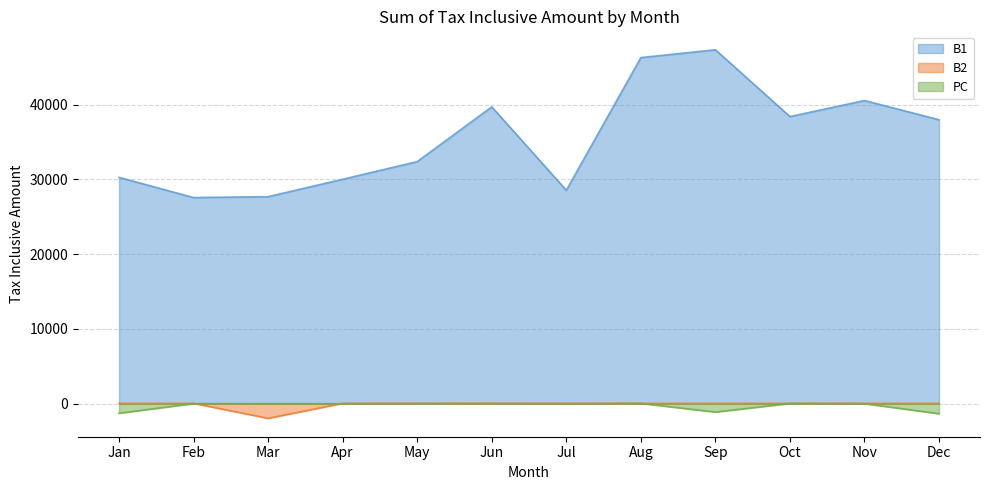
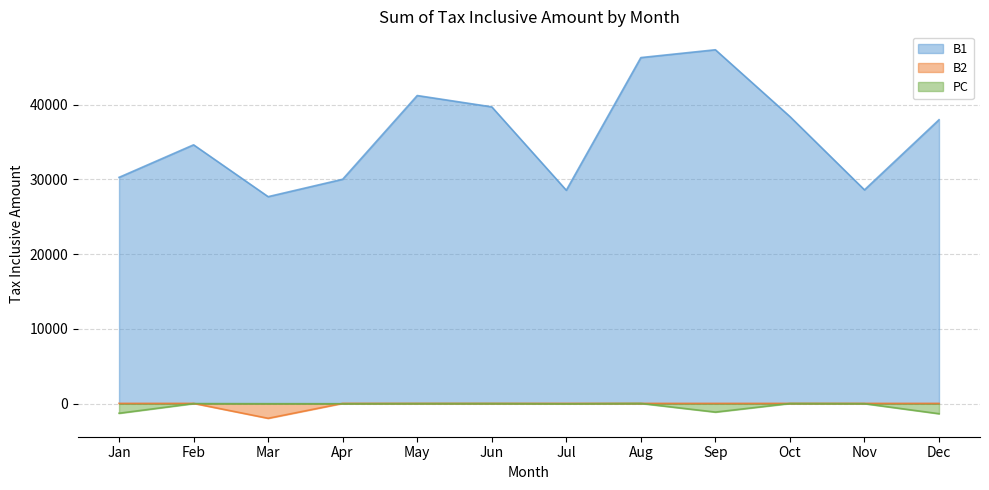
  {
    "B1": {
      "Jan": 30000,
-     "Feb": 28000,
+     "Feb": 35000,
      "Mar": 28000,
      "Apr": 30000,
-     "May": 32000,
+     "May": 41000,
      "Jun": 40000,
      "Jul": 29000,
      "Aug": 46000,
      "Sep": 47000,
      "Oct": 38000,
-     "Nov": 41000,
+     "Nov": 29000,
      "Dec": 38000
    }
  }
